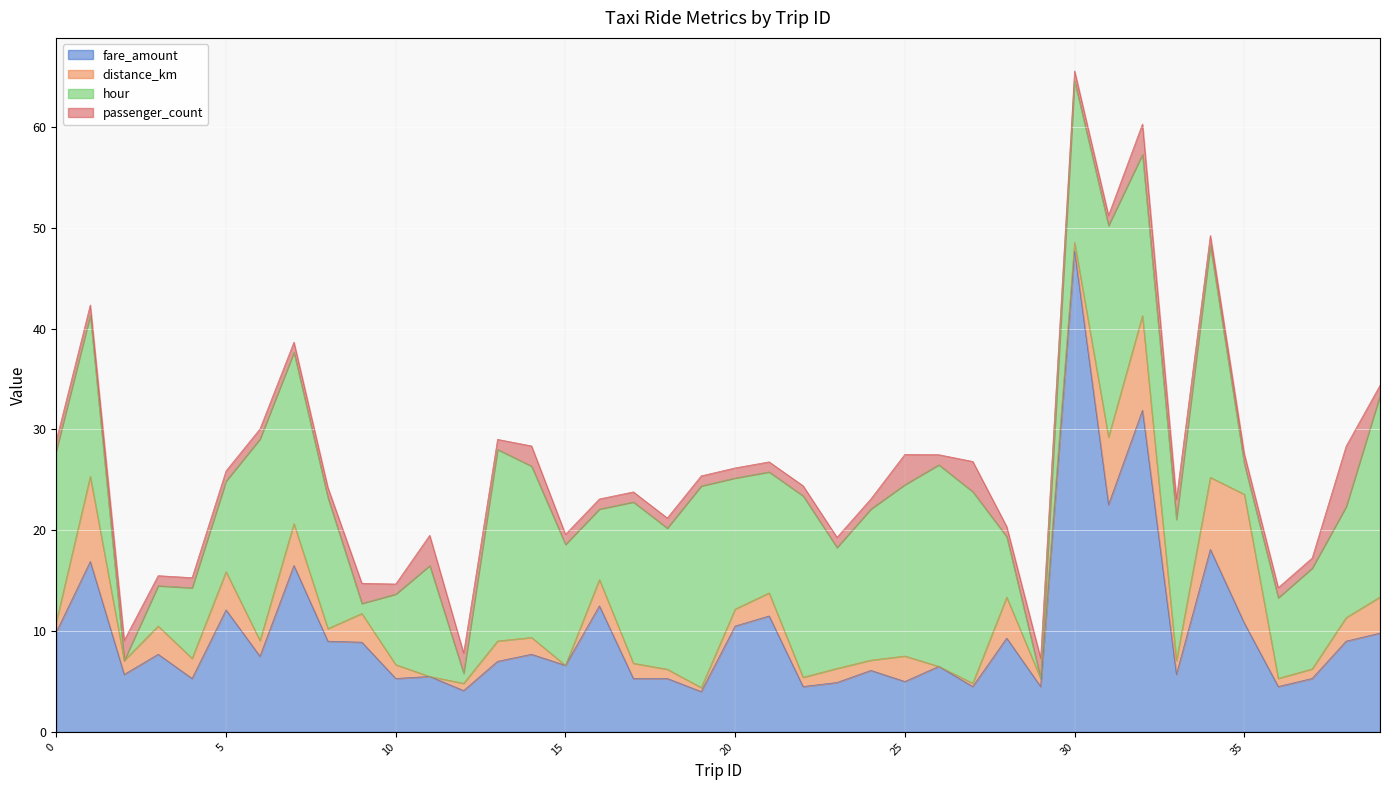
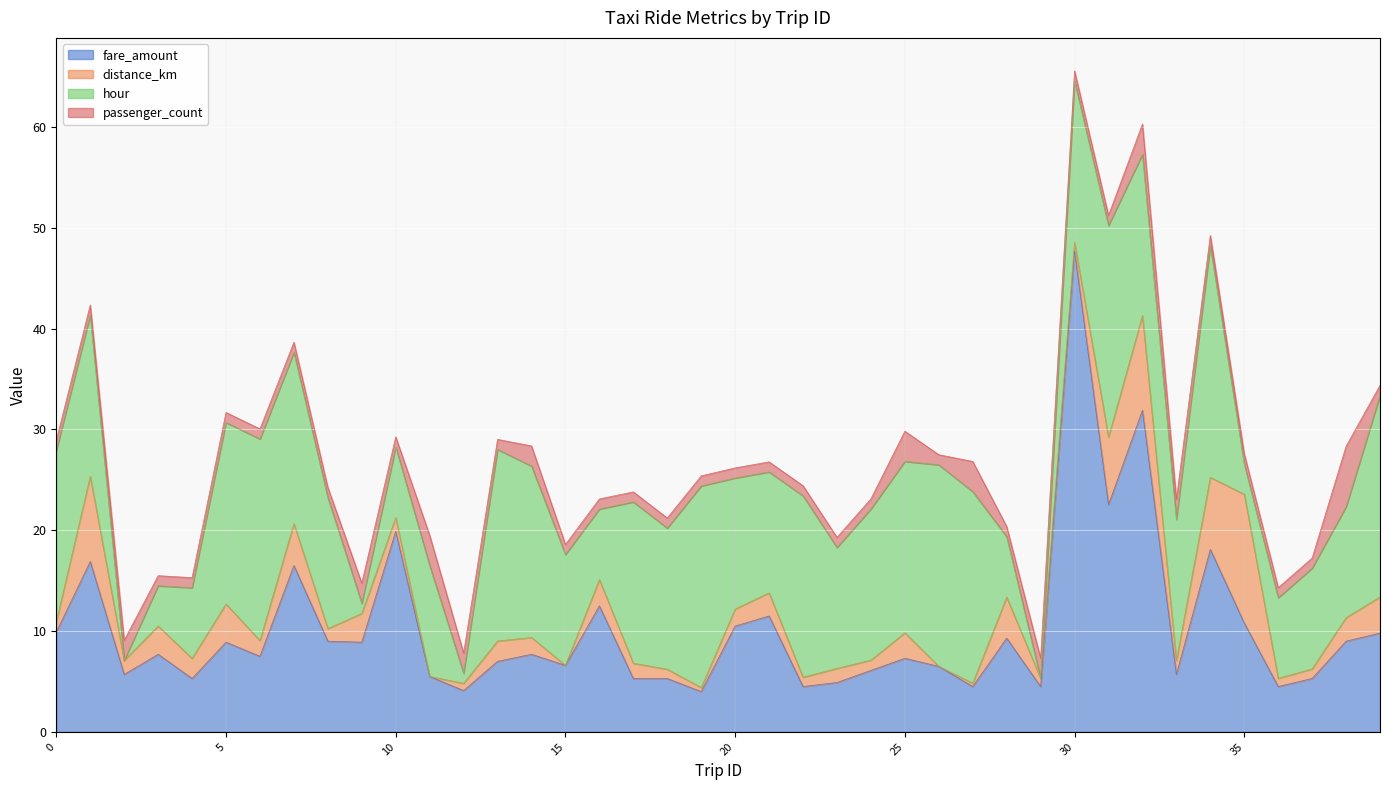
  {
    "fare_amount": {
      "0": 9.9,
-     "5": 12.1,
-     "10": 5.3,
+     "5": 8.9,
+     "10": 19.9,
      "20": 10.5,
-     "25": 5.0,
+     "25": 7.3,
      "30": 47.7,
      "35": 10.8
    },
    "hour": {
      "0": 17,
-     "5": 9,
+     "5": 18,
      "10": 7,
-     "15": 12,
+     "15": 11,
      "20": 13,
      "25": 17,
      "30": 16,
      "35": 3
    }
  }
